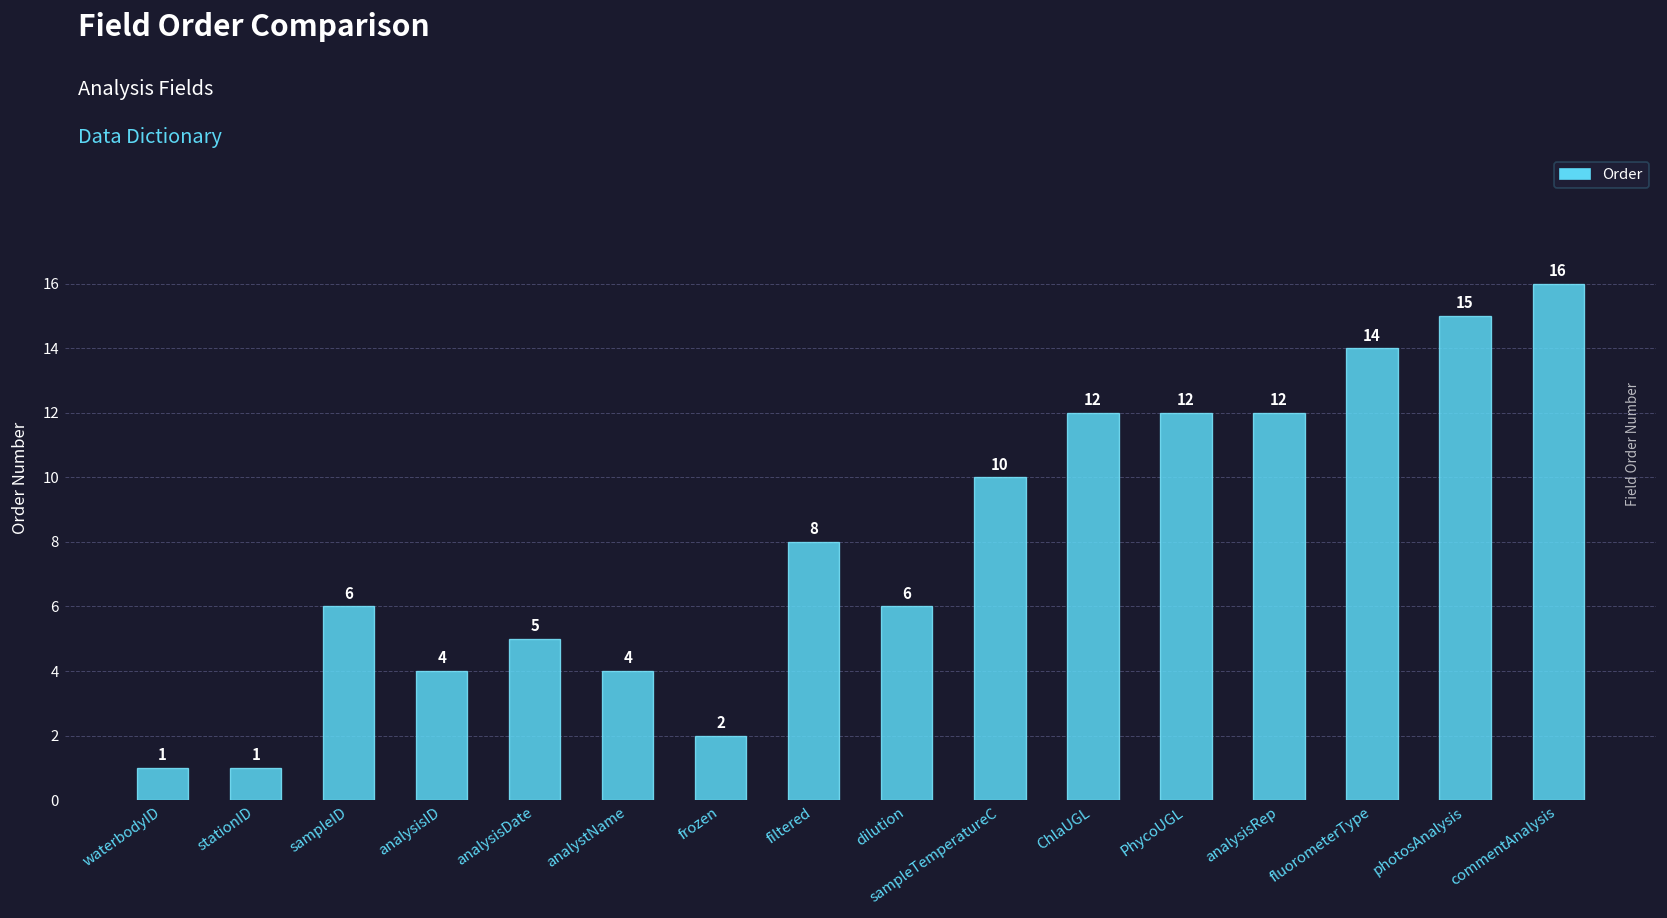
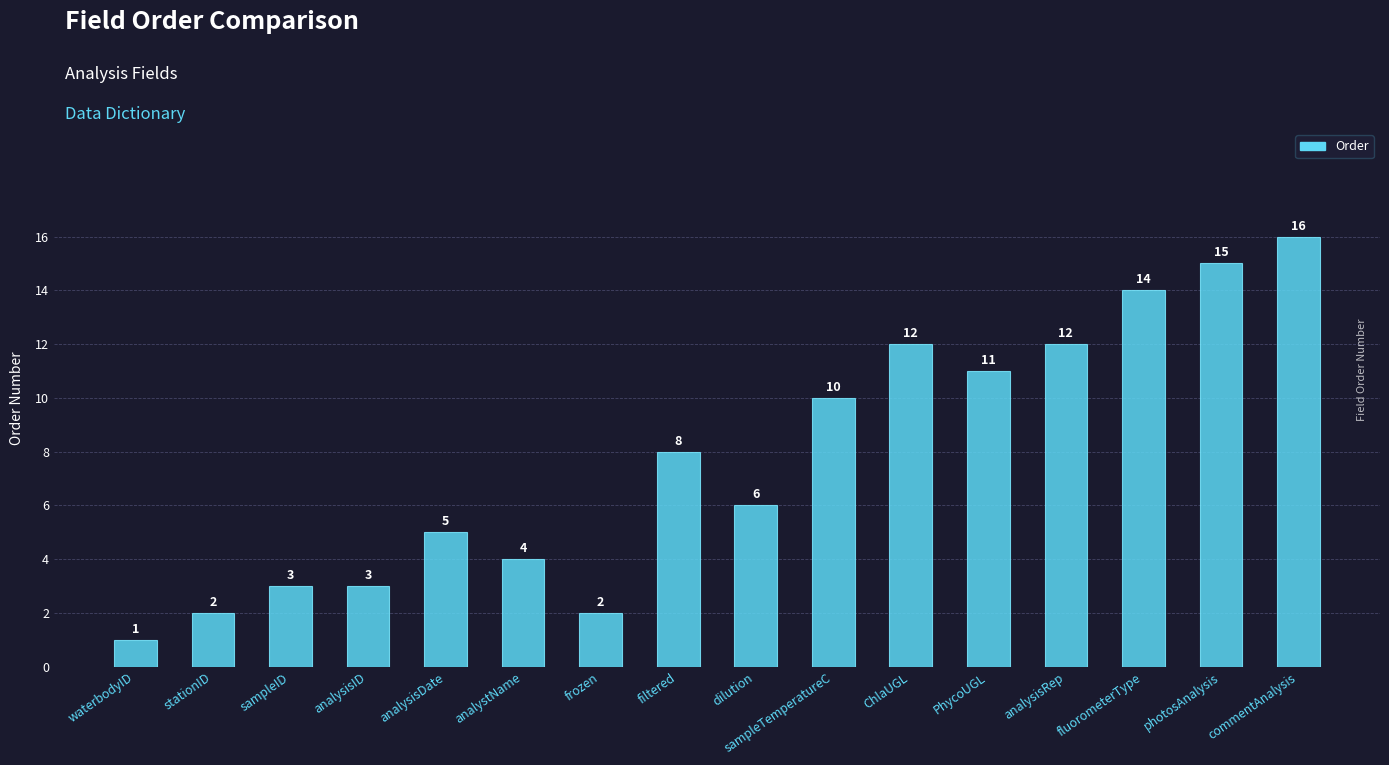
  {
    "waterbodyID": 1,
-   "stationID": 1,
-   "sampleID": 6,
-   "analysisID": 4,
+   "stationID": 2,
+   "sampleID": 3,
+   "analysisID": 3,
    "analysisDate": 5,
    "analystName": 4,
    "frozen": 2,
    "filtered": 8,
    "dilution": 6,
    "sampleTemperatureC": 10,
    "ChlaUGL": 12,
-   "PhycoUGL": 12,
+   "PhycoUGL": 11,
    "analysisRep": 12,
    "fluorometerType": 14,
    "photosAnalysis": 15,
    "commentAnalysis": 16
  }
